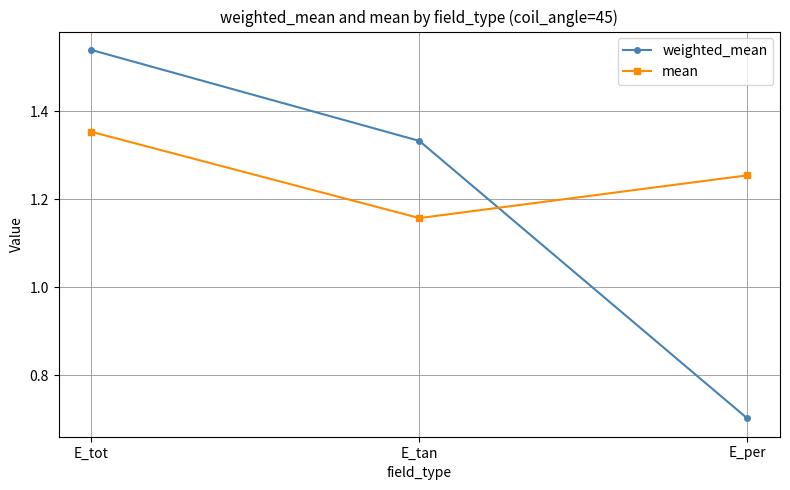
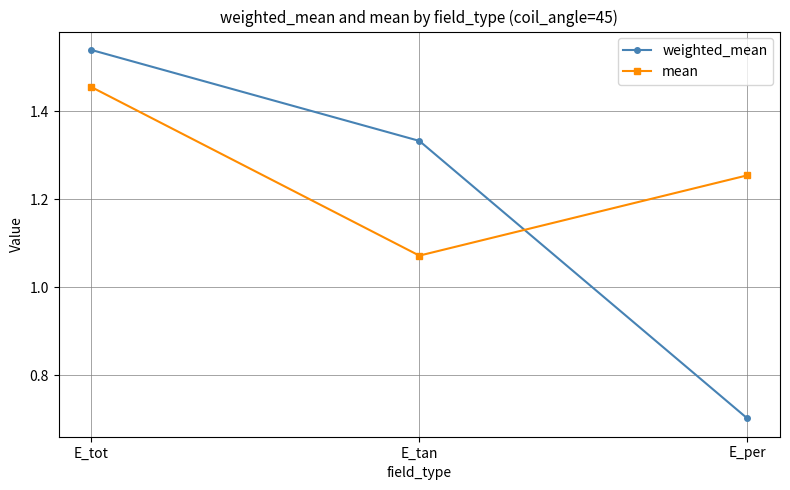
  {
    "weighted_mean": {
      "E_tot": 1.54,
      "E_tan": 1.33,
      "E_per": 0.70
    },
    "mean": {
-     "E_tot": 1.35,
-     "E_tan": 1.16,
+     "E_tot": 1.46,
+     "E_tan": 1.07,
      "E_per": 1.25
    }
  }
